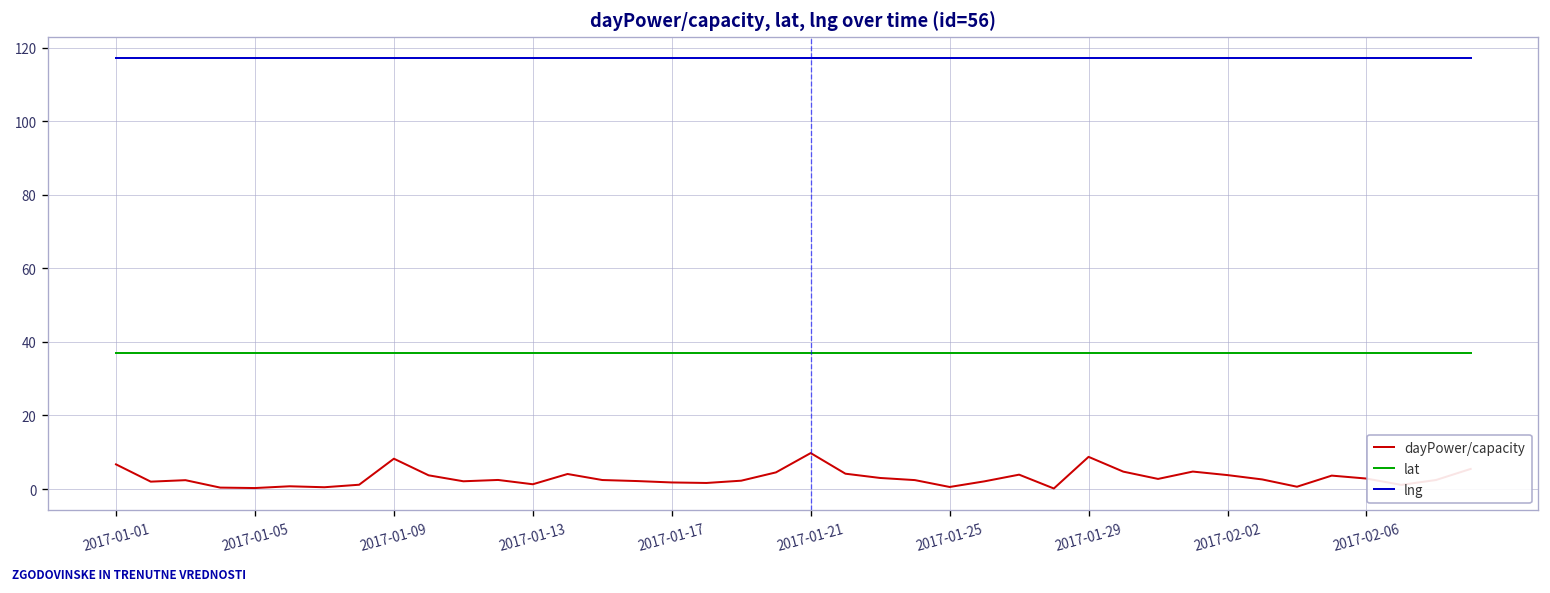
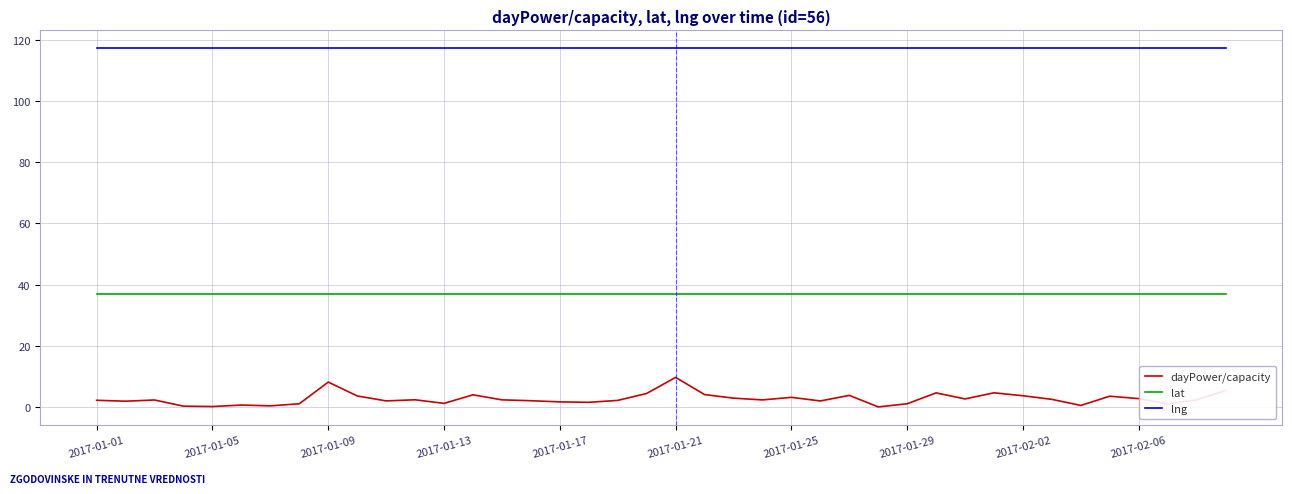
  {
    "dayPower/capacity": {
-     "2017-01-01": 7,
+     "2017-01-01": 2,
      "2017-01-05": 0,
      "2017-01-09": 8,
      "2017-01-13": 1,
      "2017-01-17": 2,
      "2017-01-21": 10,
-     "2017-01-25": 1,
-     "2017-01-29": 9,
+     "2017-01-25": 3,
+     "2017-01-29": 1,
      "2017-02-02": 4,
      "2017-02-06": 3
    },
    "lat": {
      "2017-01-01": 37,
      "2017-01-05": 37,
      "2017-01-09": 37,
      "2017-01-13": 37,
      "2017-01-17": 37,
      "2017-01-21": 37,
      "2017-01-25": 37,
      "2017-01-29": 37,
      "2017-02-02": 37,
      "2017-02-06": 37
    },
    "lng": {
      "2017-01-01": 117,
      "2017-01-05": 117,
      "2017-01-09": 117,
      "2017-01-13": 117,
      "2017-01-17": 117,
      "2017-01-21": 117,
      "2017-01-25": 117,
      "2017-01-29": 117,
      "2017-02-02": 117,
      "2017-02-06": 117
    }
  }
